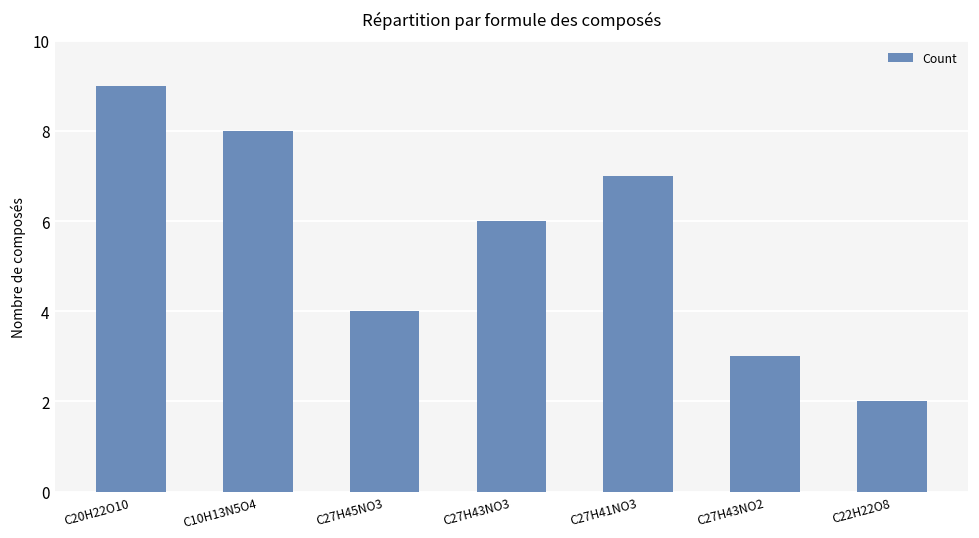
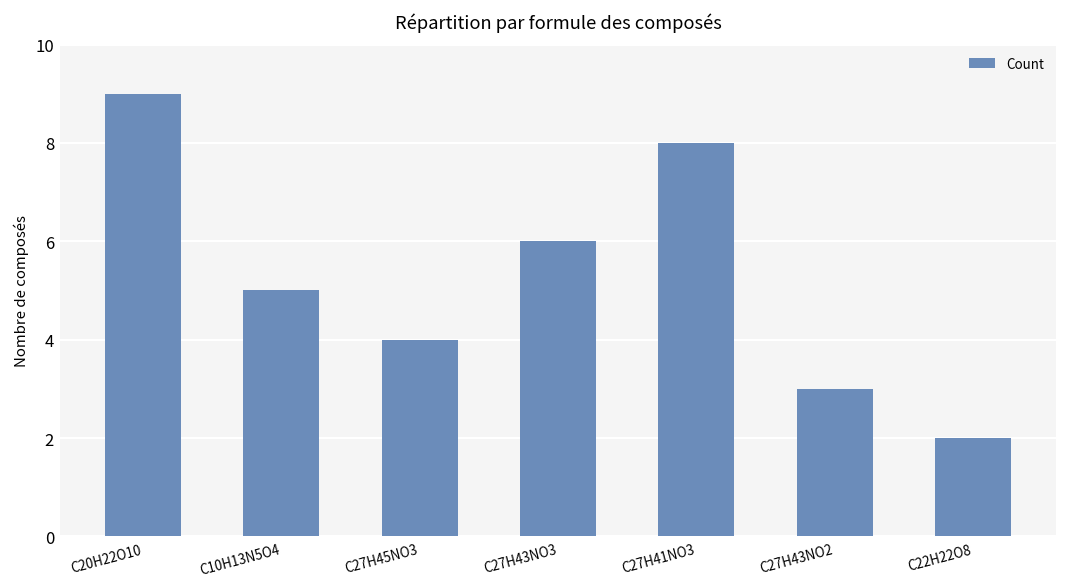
  {
    "C20H22O10": 9,
-   "C10H13N5O4": 8,
+   "C10H13N5O4": 5,
    "C27H45NO3": 4,
    "C27H43NO3": 6,
-   "C27H41NO3": 7,
+   "C27H41NO3": 8,
    "C27H43NO2": 3,
    "C22H22O8": 2
  }
